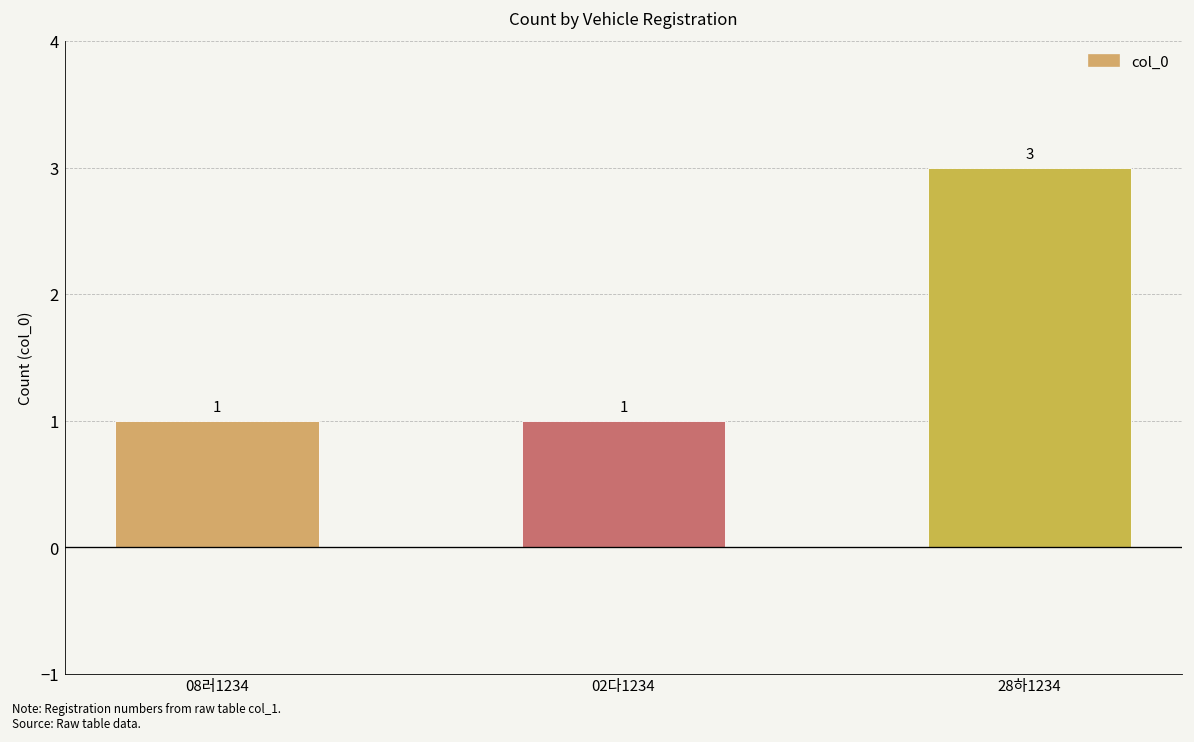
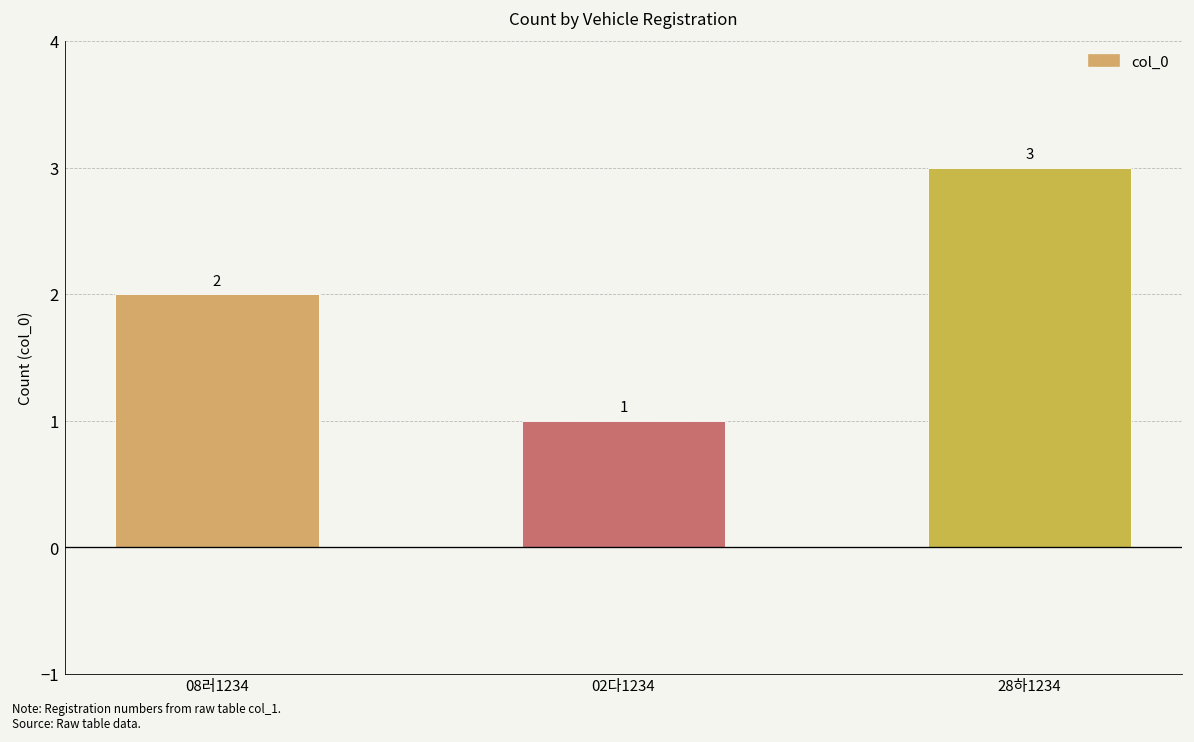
  {
-   "08러1234": 1,
+   "08러1234": 2,
    "02다1234": 1,
    "28하1234": 3
  }
